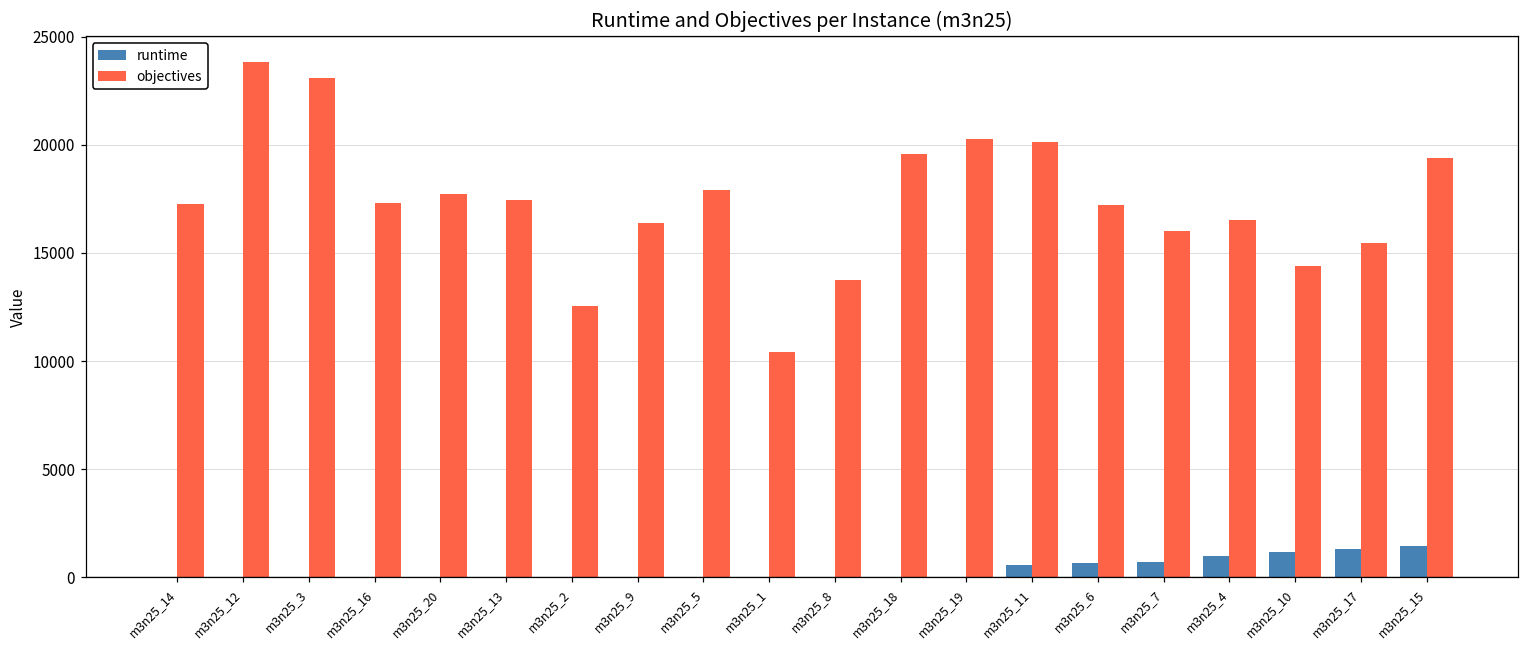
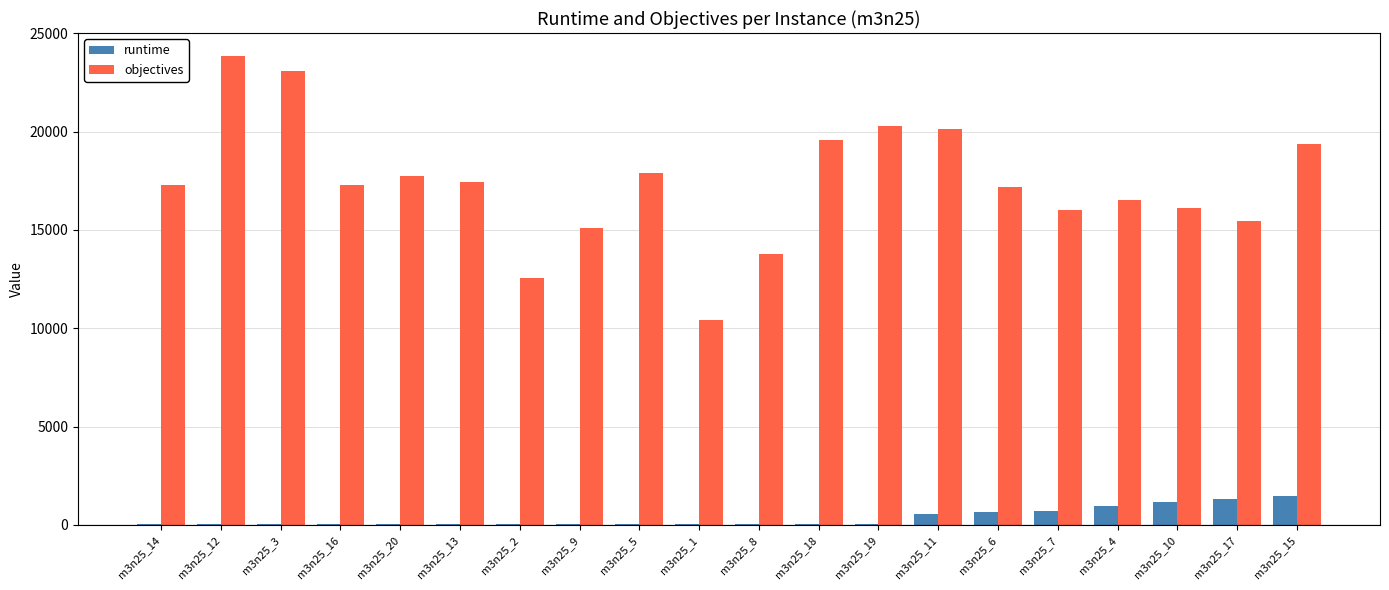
  {
    "runtime": {
      "m3n25_11": 600,
      "m3n25_6": 700,
      "m3n25_7": 700,
      "m3n25_4": 1000,
      "m3n25_10": 1200,
      "m3n25_17": 1300,
      "m3n25_15": 1500
    },
    "objectives": {
      "m3n25_14": 17300,
      "m3n25_12": 23800,
      "m3n25_3": 23100,
      "m3n25_16": 17300,
      "m3n25_20": 17700,
      "m3n25_13": 17400,
      "m3n25_2": 12500,
-     "m3n25_9": 16400,
+     "m3n25_9": 15100,
      "m3n25_5": 17900,
      "m3n25_1": 10400,
      "m3n25_8": 13800,
      "m3n25_18": 19600,
      "m3n25_19": 20300,
      "m3n25_11": 20100,
      "m3n25_6": 17200,
      "m3n25_7": 16000,
      "m3n25_4": 16500,
-     "m3n25_10": 14400,
+     "m3n25_10": 16100,
      "m3n25_17": 15400,
      "m3n25_15": 19400
    }
  }
